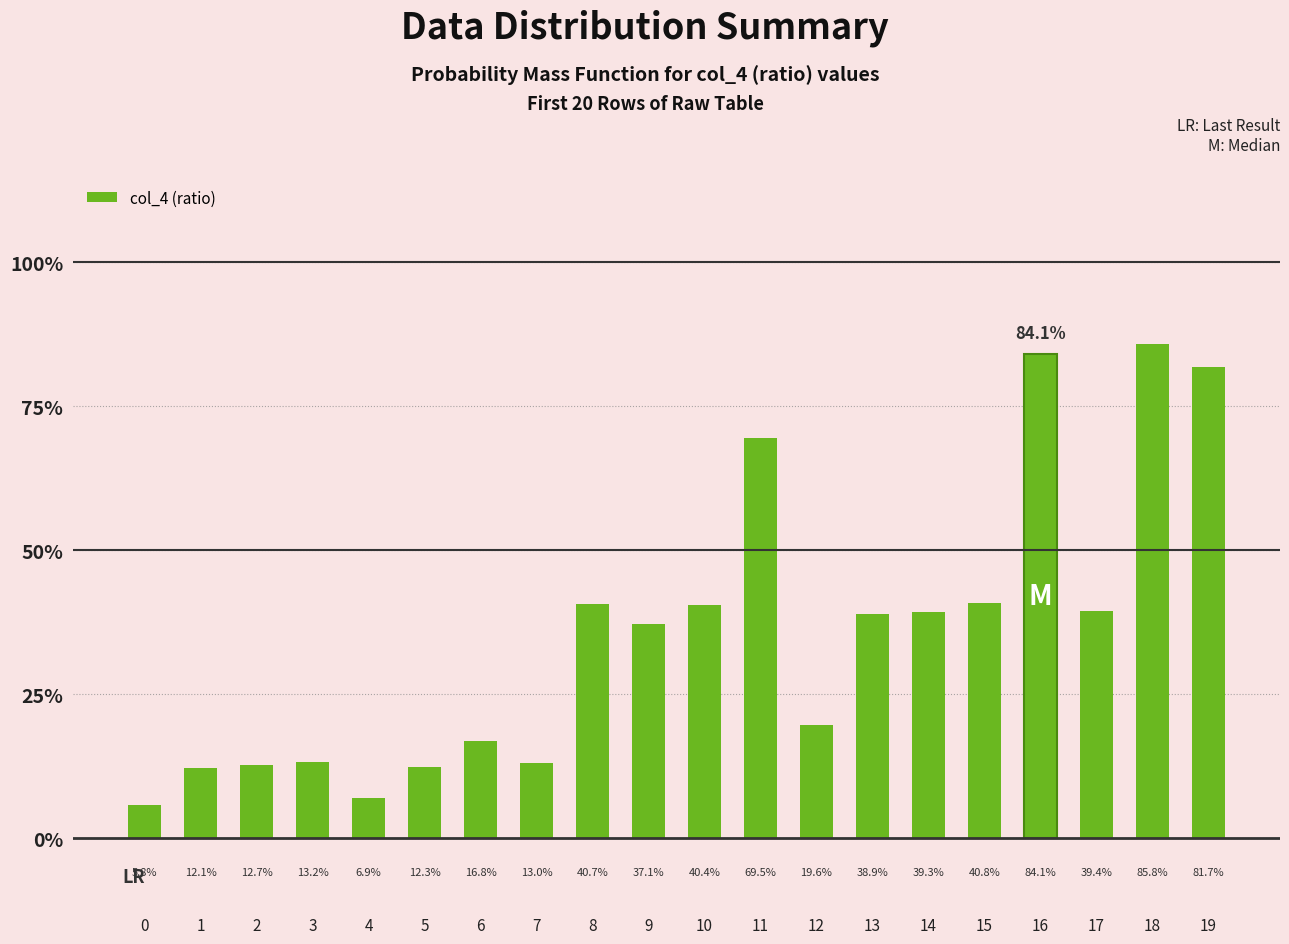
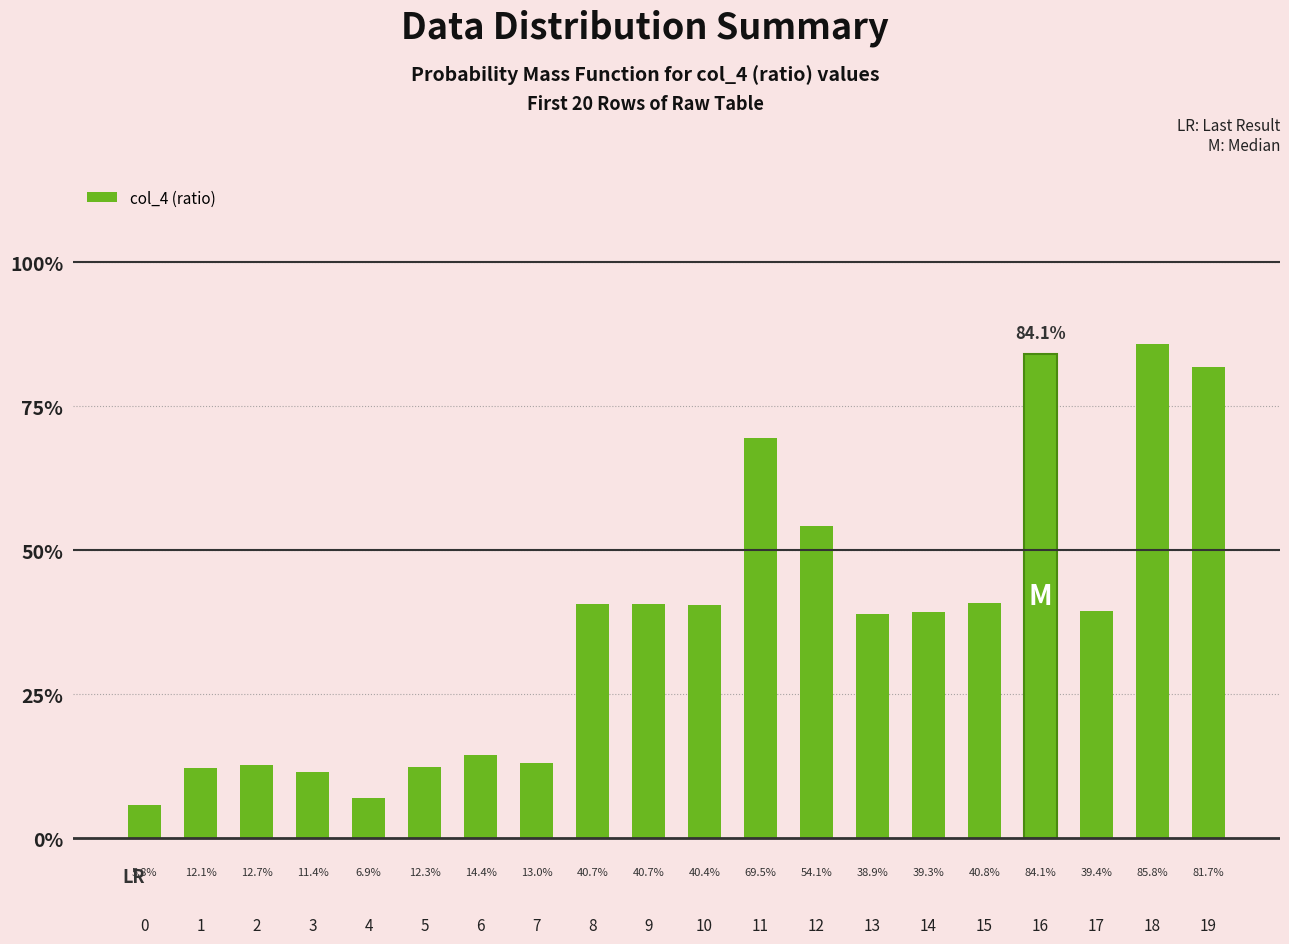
  {
-   "3": "13.2%",
-   "6": "16.8%",
-   "9": "37.1%",
-   "12": "19.6%",
+   "3": "11.4%",
+   "6": "14.4%",
+   "9": "40.7%",
+   "12": "54.1%",
    "16": "84.1%"
  }
